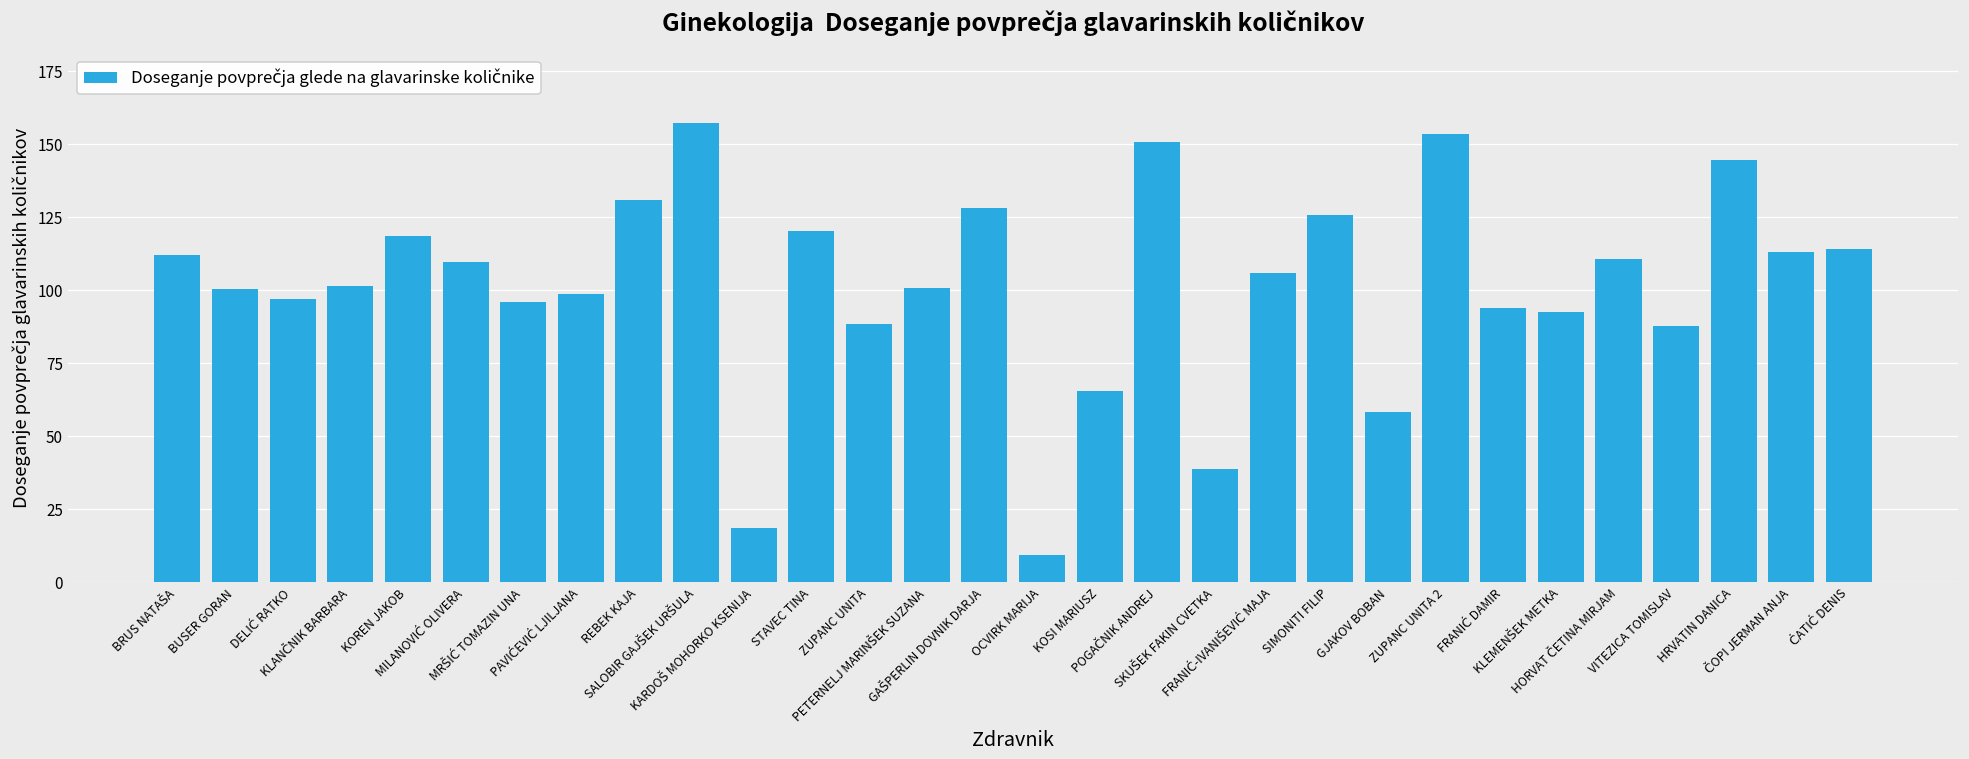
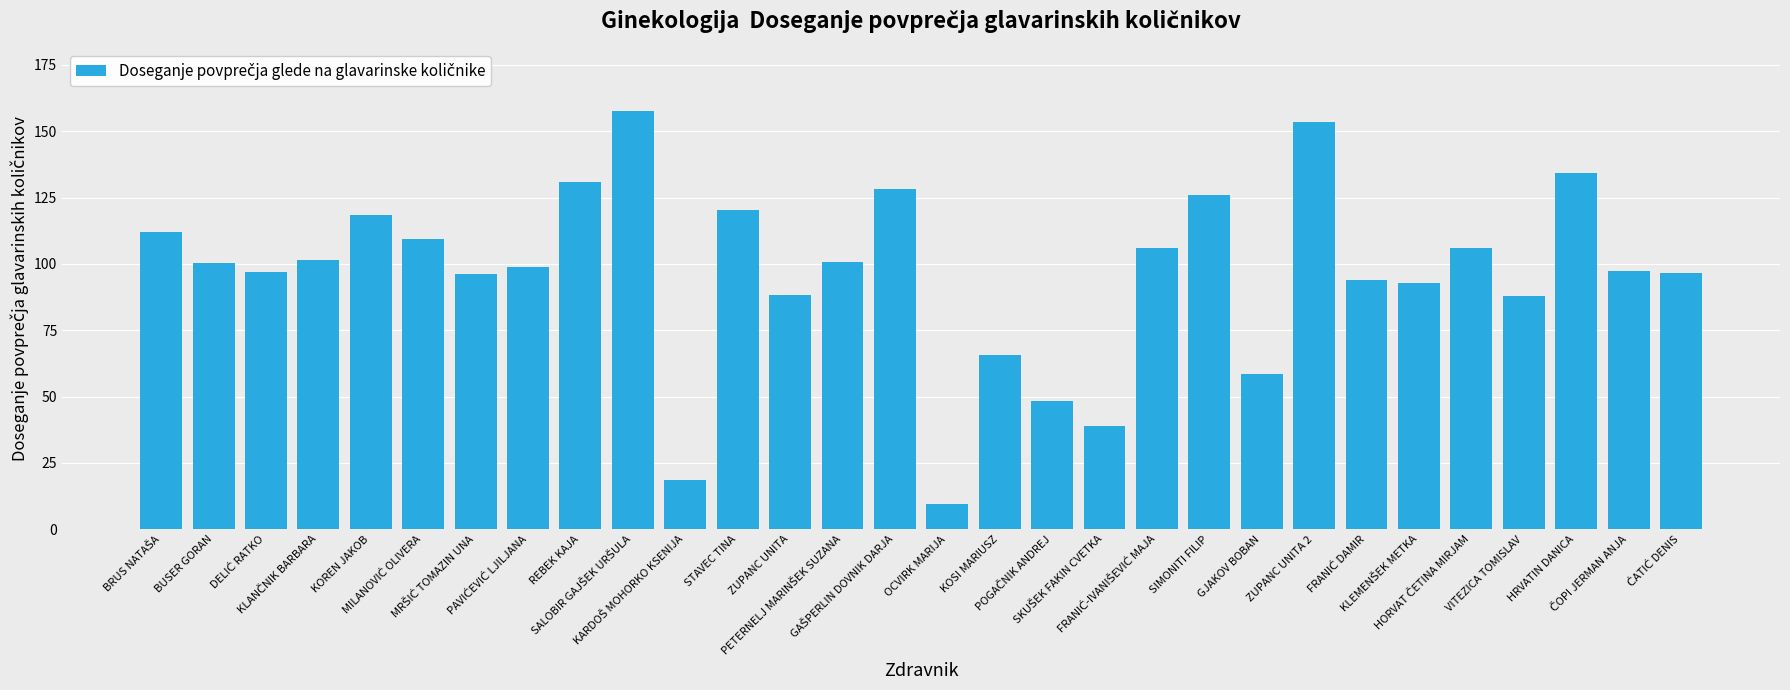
  {
    "BRUS NATAŠA": 112,
    "BUSER GORAN": 100,
    "DELIĆ RATKO": 97,
    "KLANČNIK BARBARA": 102,
    "KOREN JAKOB": 118,
    "MILANOVIĆ OLIVERA": 110,
    "MRŠIĆ TOMAZIN UNA": 96,
    "PAVIĆEVIĆ LJILJANA": 99,
    "REBEK KAJA": 131,
    "SALOBIR GAJŠEK URŠULA": 157,
    "KARDOŠ MOHORKO KSENIJA": 19,
    "STAVEC TINA": 120,
    "ZUPANC UNITA": 88,
    "PETERNELJ MARINŠEK SUZANA": 101,
    "GAŠPERLIN DOVNIK DARJA": 128,
    "OCVIRK MARIJA": 9,
    "KOSI MARIUSZ": 66,
-   "POGAČNIK ANDREJ": 151,
+   "POGAČNIK ANDREJ": 48,
    "SKUŠEK FAKIN CVETKA": 39,
    "FRANIĆ-IVANIŠEVIĆ MAJA": 106,
    "SIMONITI FILIP": 126,
    "GJAKOV BOBAN": 58,
    "ZUPANC UNITA 2": 154,
    "FRANIĆ DAMIR": 94,
    "KLEMENŠEK METKA": 93,
-   "HORVAT ČETINA MIRJAM": 111,
+   "HORVAT ČETINA MIRJAM": 106,
    "VITEZICA TOMISLAV": 88,
-   "HRVATIN DANICA": 145,
-   "ČOPI JERMAN ANJA": 113,
-   "ĆATIĆ DENIS": 114
+   "HRVATIN DANICA": 134,
+   "ČOPI JERMAN ANJA": 97,
+   "ĆATIĆ DENIS": 96
  }
